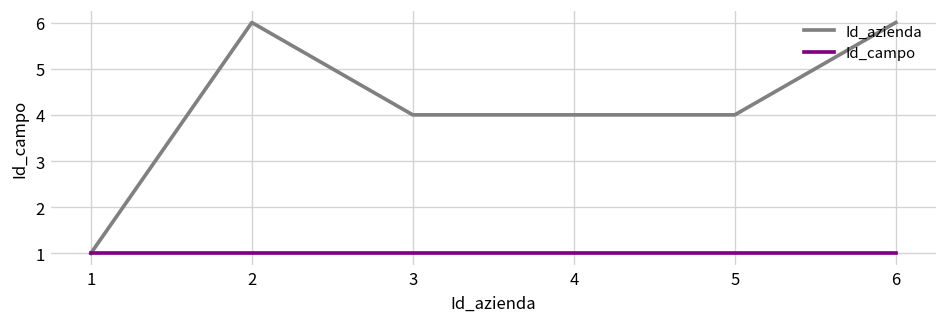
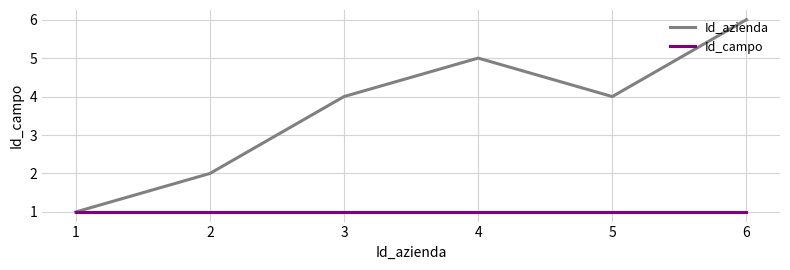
  {
    "Id_azienda": {
-     "2": 6,
+     "2": 2,
      "3": 4,
-     "4": 4,
+     "4": 5,
      "5": 4,
      "6": 6
    },
    "Id_campo": {
      "2": 1,
      "3": 1,
      "4": 1,
      "5": 1,
      "6": 1
    }
  }
